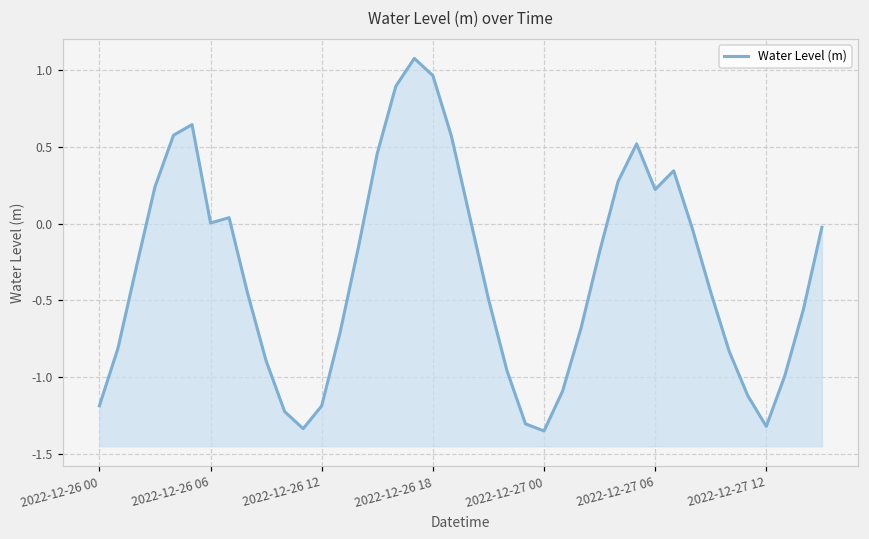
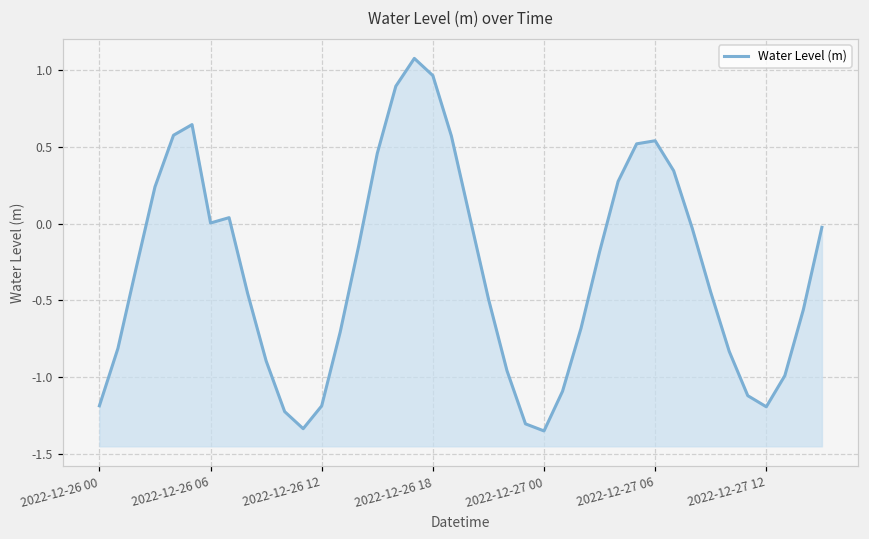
  {
    "2022-12-26 00": -1.19,
    "2022-12-26 06": 0.00,
    "2022-12-26 12": -1.19,
    "2022-12-26 18": 0.96,
    "2022-12-27 00": -1.35,
-   "2022-12-27 06": 0.22,
-   "2022-12-27 12": -1.32
+   "2022-12-27 06": 0.54,
+   "2022-12-27 12": -1.19
  }
